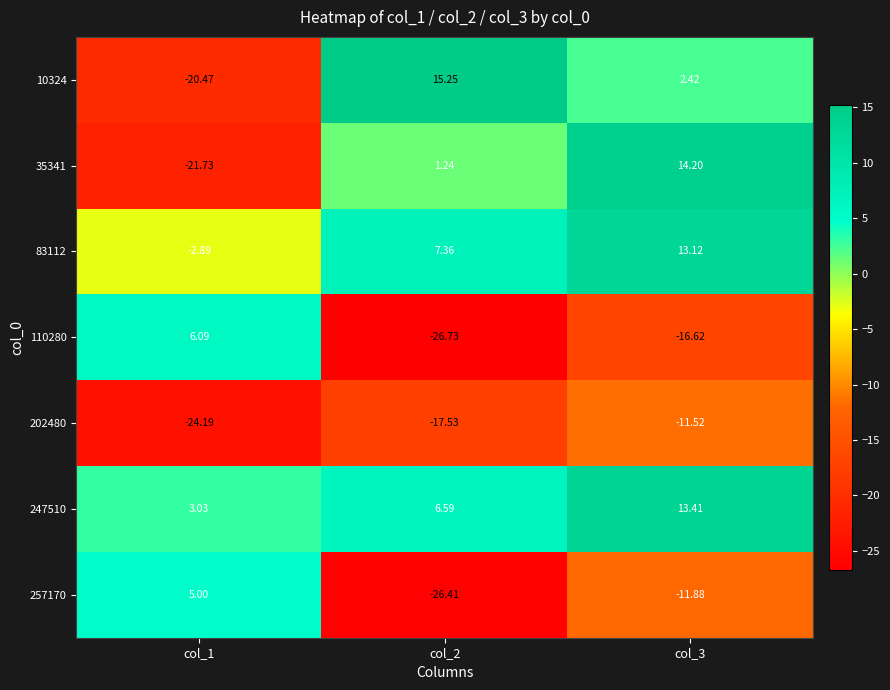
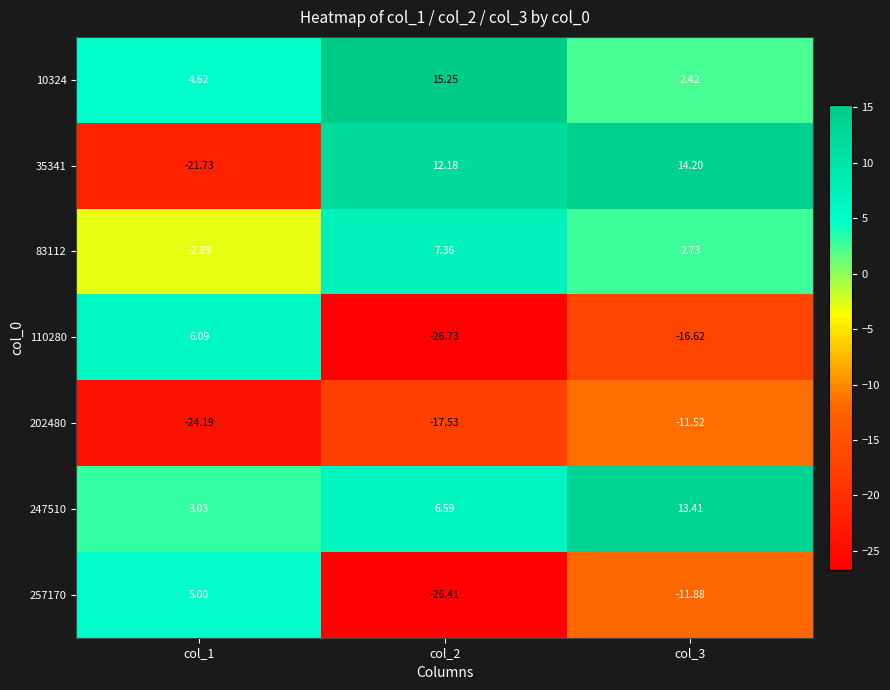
  {
    "10324": {
-     "col_1": -20.47,
+     "col_1": 4.62,
      "col_2": 15.25,
      "col_3": 2.42
    },
    "35341": {
      "col_1": -21.73,
-     "col_2": 1.24,
+     "col_2": 12.18,
      "col_3": 14.20
    },
    "83112": {
      "col_1": -2.89,
      "col_2": 7.36,
-     "col_3": 13.12
+     "col_3": 2.73
    },
    "110280": {
      "col_1": 6.09,
      "col_2": -26.73,
      "col_3": -16.62
    },
    "202480": {
      "col_1": -24.19,
      "col_2": -17.53,
      "col_3": -11.52
    },
    "247510": {
      "col_1": 3.03,
      "col_2": 6.59,
      "col_3": 13.41
    },
    "257170": {
      "col_1": 5.00,
      "col_2": -26.41,
      "col_3": -11.88
    }
  }
